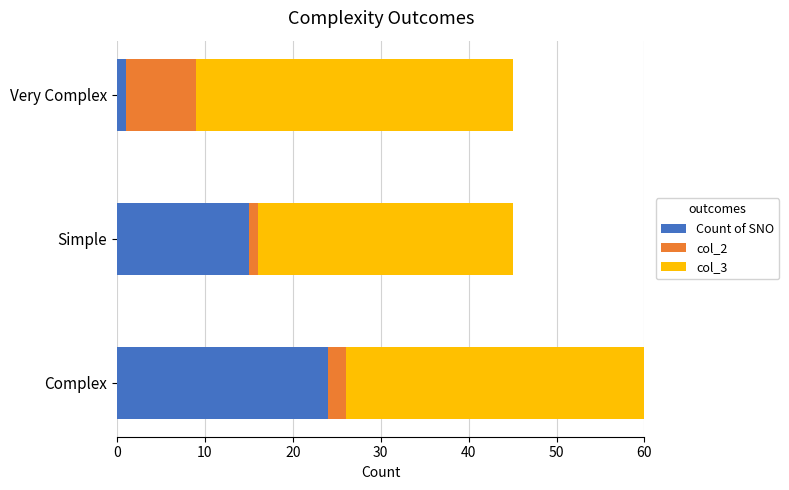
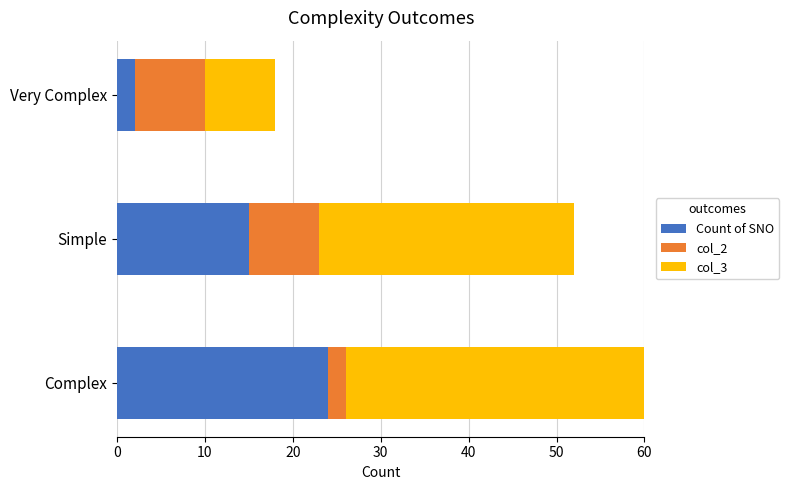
  {
    "Count of SNO": {
-     "Very Complex": 1,
+     "Very Complex": 2,
      "Simple": 15,
      "Complex": 24
    },
    "col_2": {
      "Very Complex": 8,
-     "Simple": 1,
+     "Simple": 8,
      "Complex": 2
    },
    "col_3": {
-     "Very Complex": 36,
+     "Very Complex": 8,
      "Simple": 29
    }
  }
